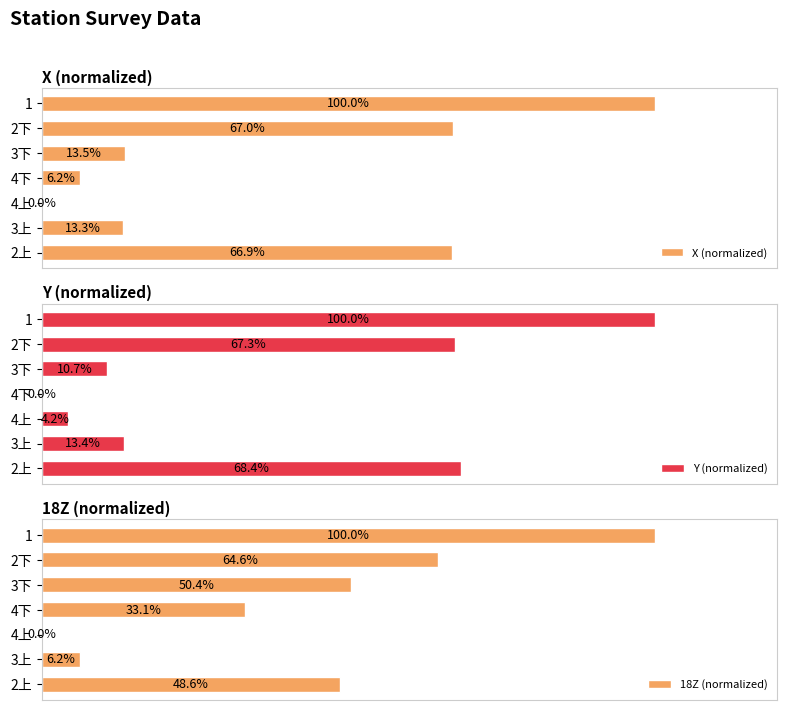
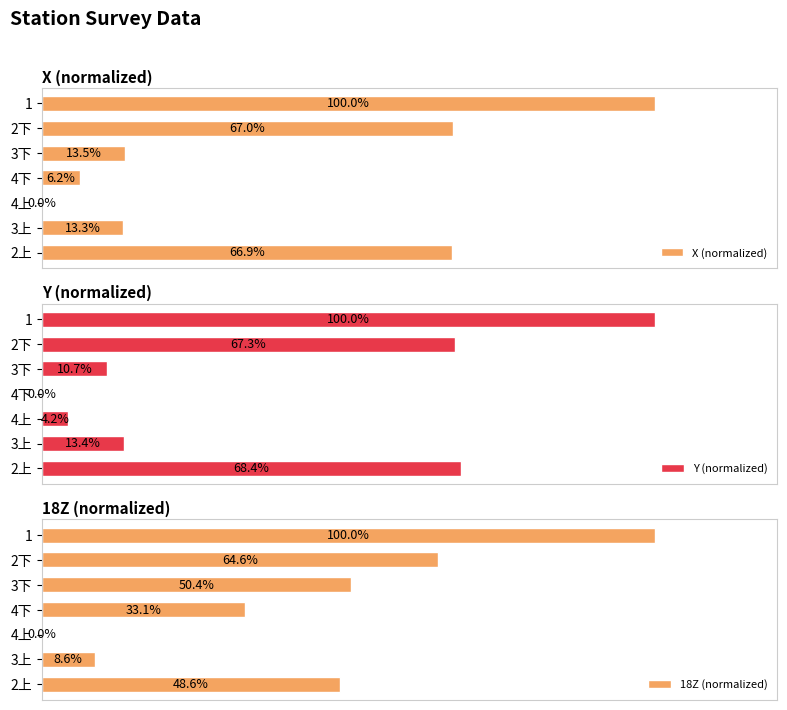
  {
    "X (normalized)": {
      "1": "100.0%",
      "2下": "67.0%",
      "3下": "13.5%",
      "4下": "6.2%",
      "4上": "0.0%",
      "3上": "13.3%",
      "2上": "66.9%"
    },
    "Y (normalized)": {
      "1": "100.0%",
      "2下": "67.3%",
      "3下": "10.7%",
      "4下": "0.0%",
      "4上": "4.2%",
      "3上": "13.4%",
      "2上": "68.4%"
    },
    "18Z (normalized)": {
      "1": "100.0%",
      "2下": "64.6%",
      "3下": "50.4%",
      "4下": "33.1%",
      "4上": "0.0%",
-     "3上": "6.2%",
+     "3上": "8.6%",
      "2上": "48.6%"
    }
  }
